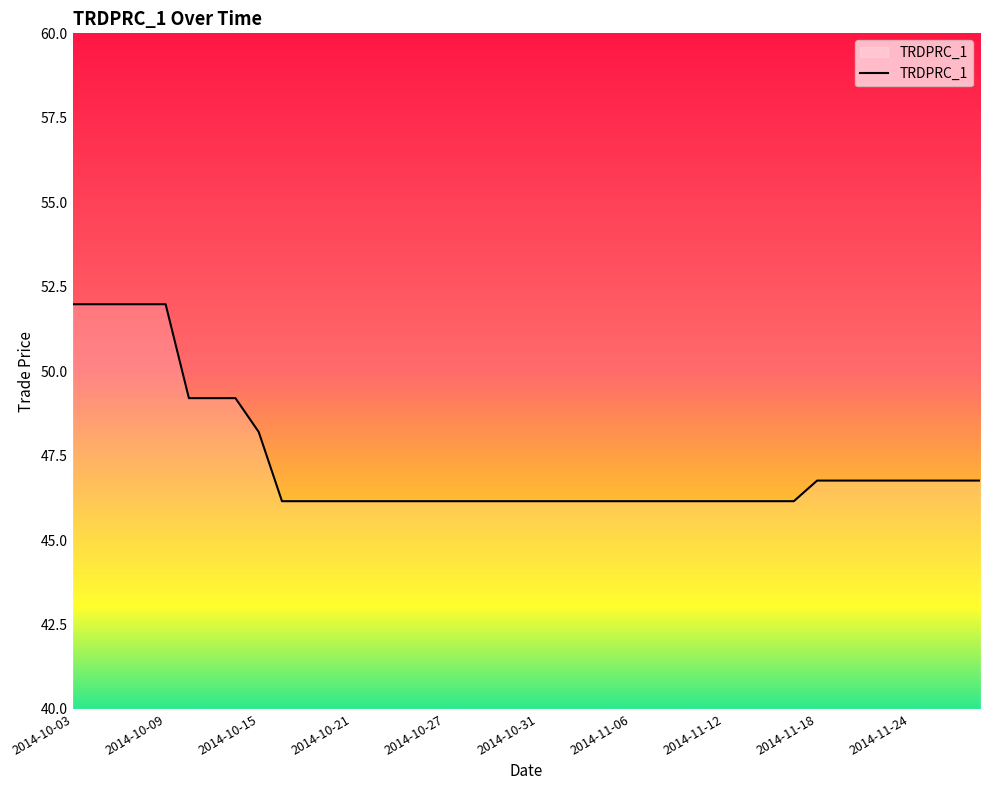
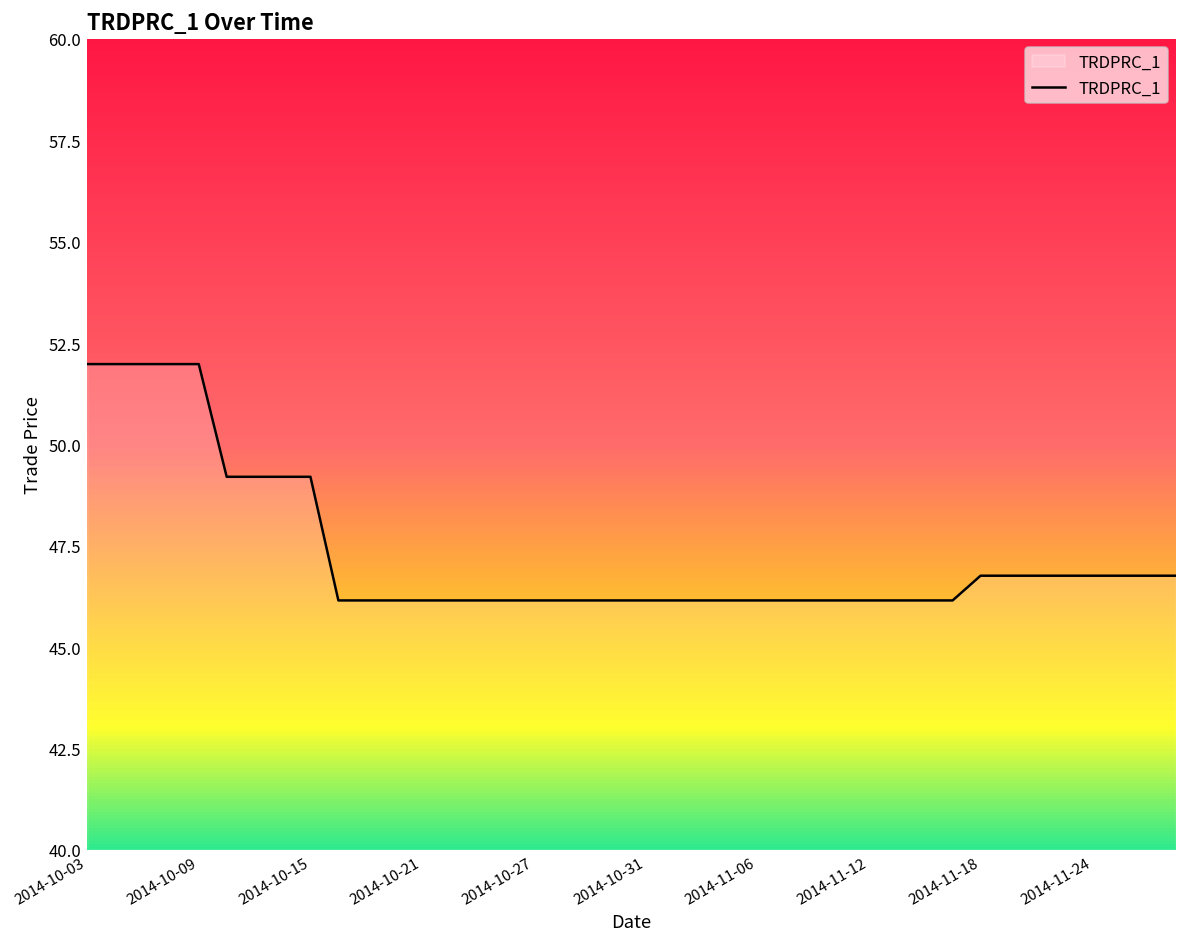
  {
    "2014-10-03": 52.0,
    "2014-10-09": 52.0,
-   "2014-10-15": 48.2,
+   "2014-10-15": 49.2,
    "2014-10-21": 46.2,
    "2014-10-27": 46.2,
    "2014-10-31": 46.2,
    "2014-11-06": 46.2,
    "2014-11-12": 46.2,
    "2014-11-18": 46.8,
    "2014-11-24": 46.8
  }
